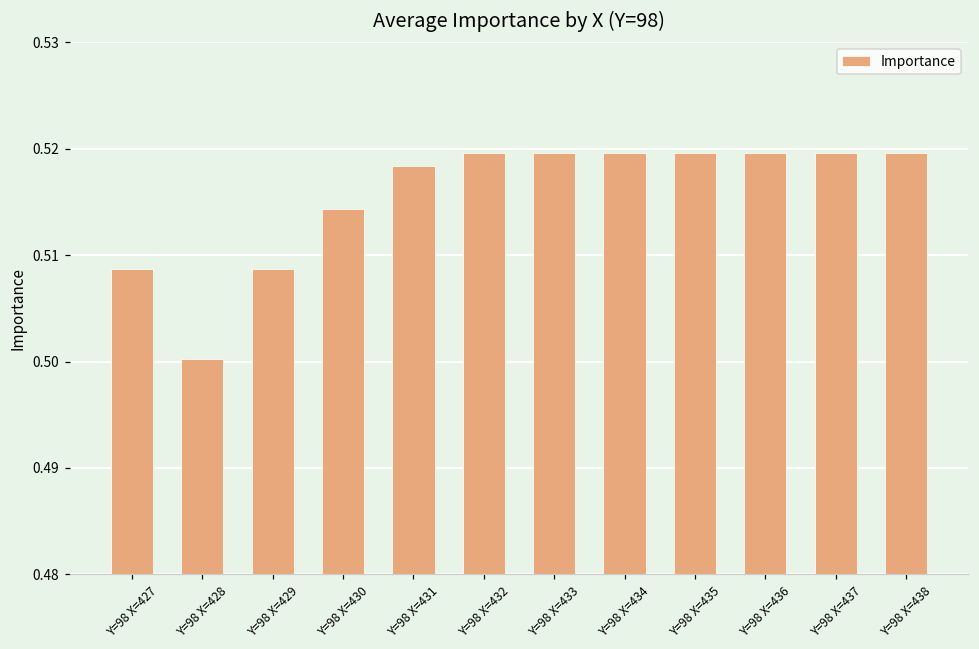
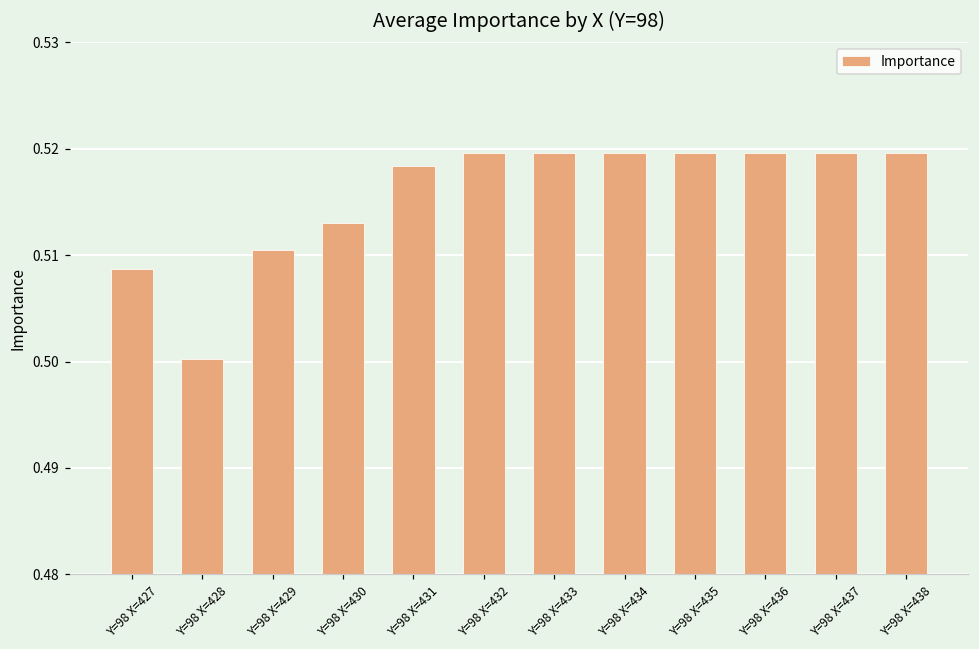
  {
    "Y=98 X=427": 0.509,
    "Y=98 X=428": 0.500,
-   "Y=98 X=429": 0.509,
-   "Y=98 X=430": 0.514,
+   "Y=98 X=429": 0.511,
+   "Y=98 X=430": 0.513,
    "Y=98 X=431": 0.518,
    "Y=98 X=432": 0.520,
    "Y=98 X=433": 0.520,
    "Y=98 X=434": 0.520,
    "Y=98 X=435": 0.520,
    "Y=98 X=436": 0.520,
    "Y=98 X=437": 0.520,
    "Y=98 X=438": 0.520
  }
